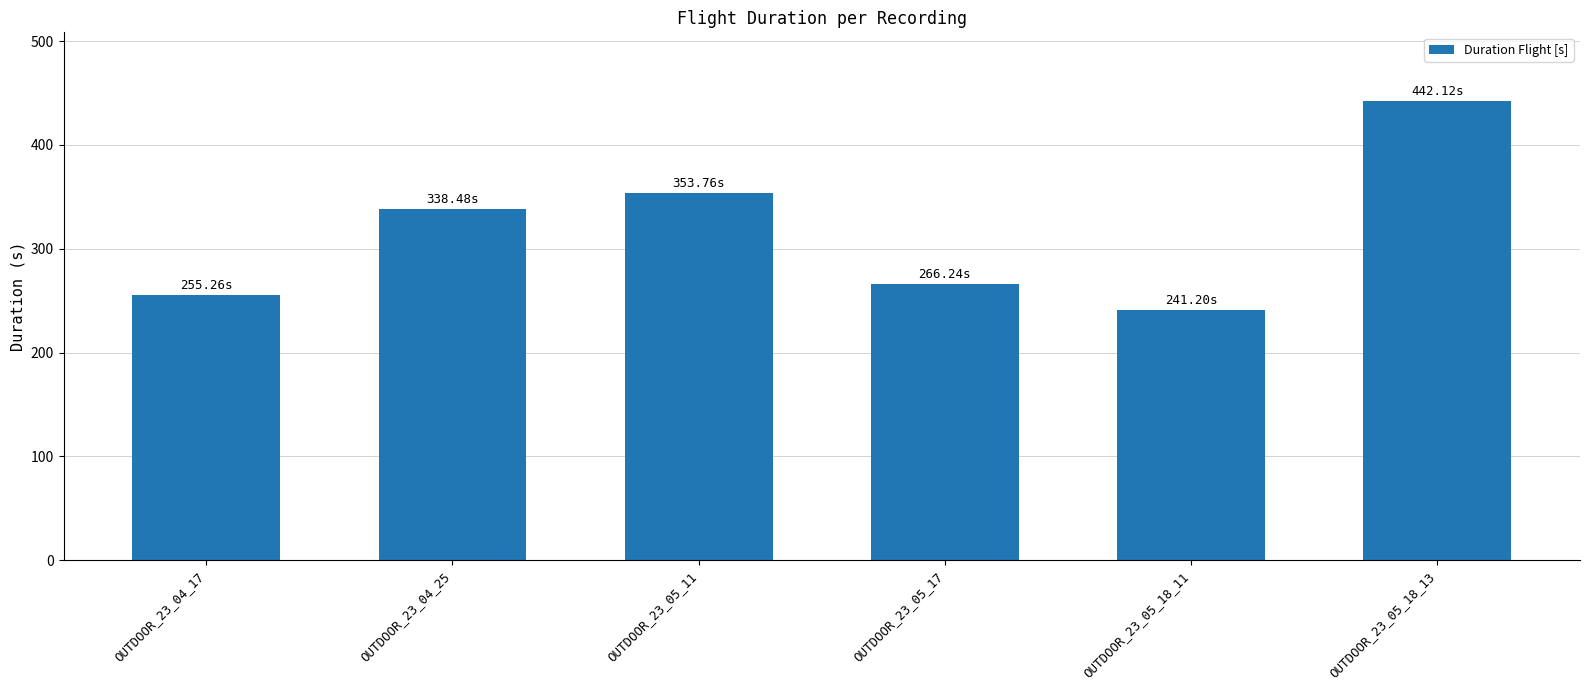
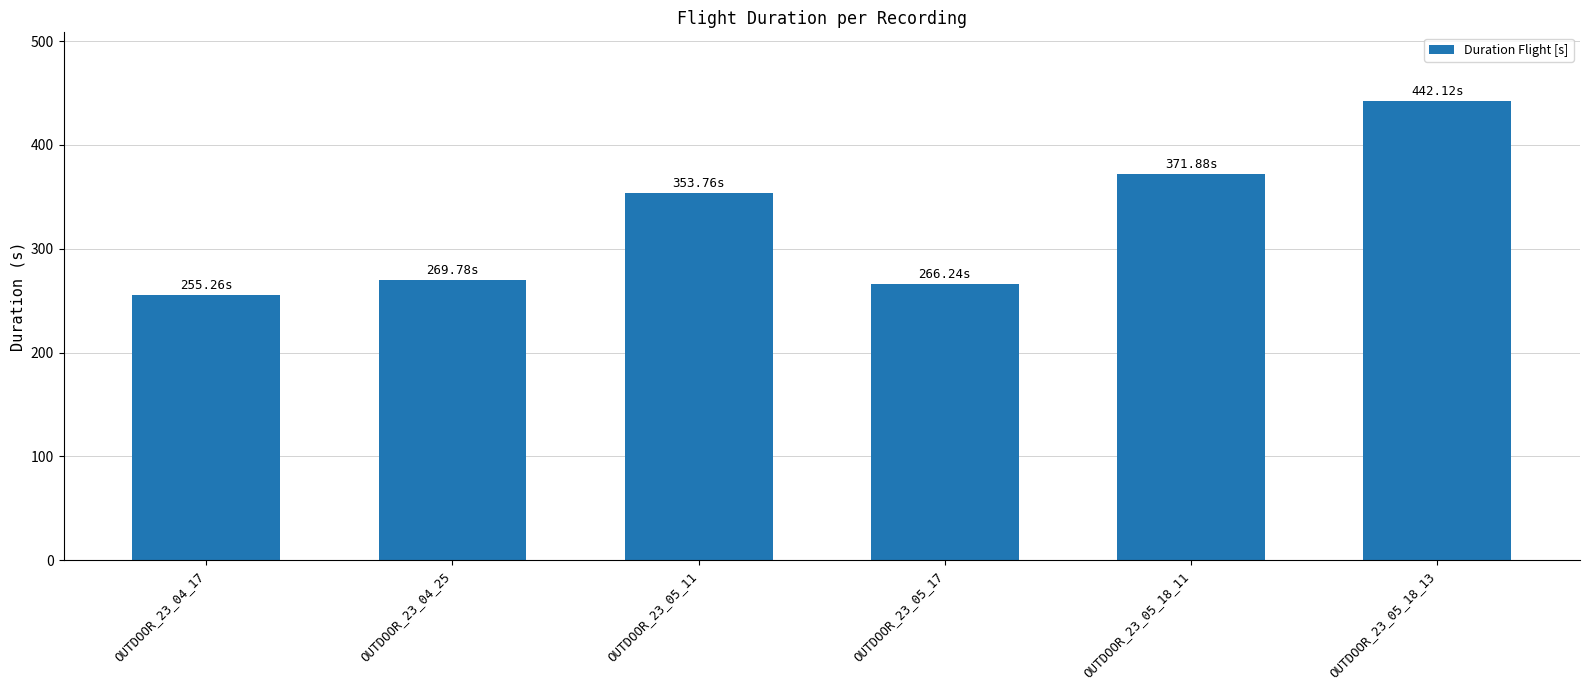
  {
    "OUTDOOR_23_04_17": "255.26s",
-   "OUTDOOR_23_04_25": "338.48s",
+   "OUTDOOR_23_04_25": "269.78s",
    "OUTDOOR_23_05_11": "353.76s",
    "OUTDOOR_23_05_17": "266.24s",
-   "OUTDOOR_23_05_18_11": "241.20s",
+   "OUTDOOR_23_05_18_11": "371.88s",
    "OUTDOOR_23_05_18_13": "442.12s"
  }
